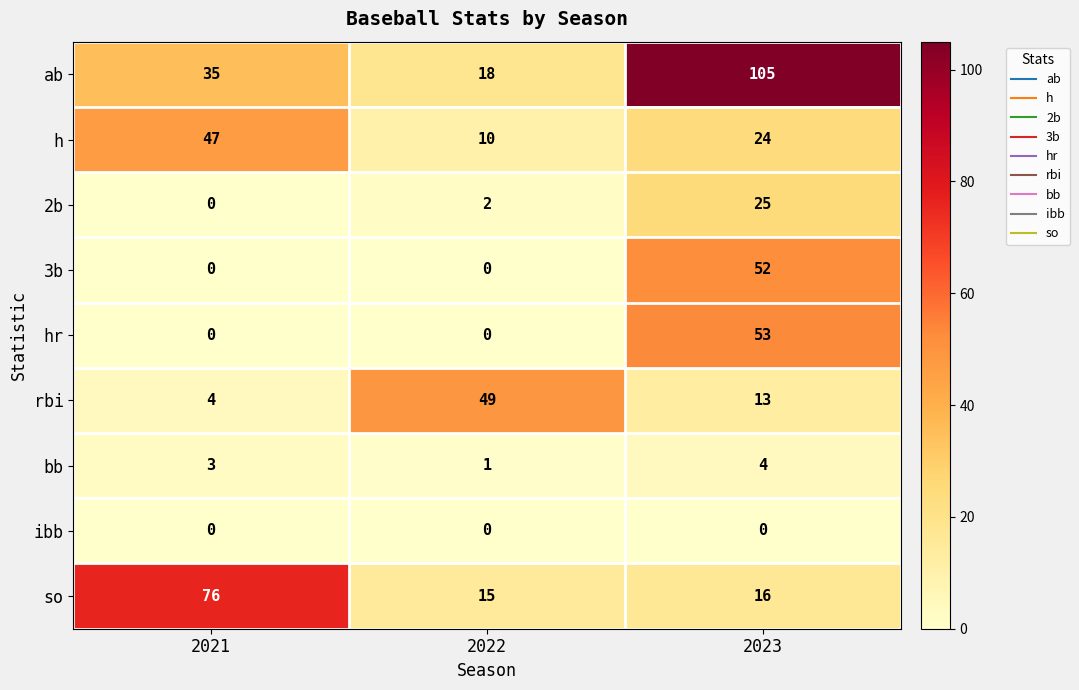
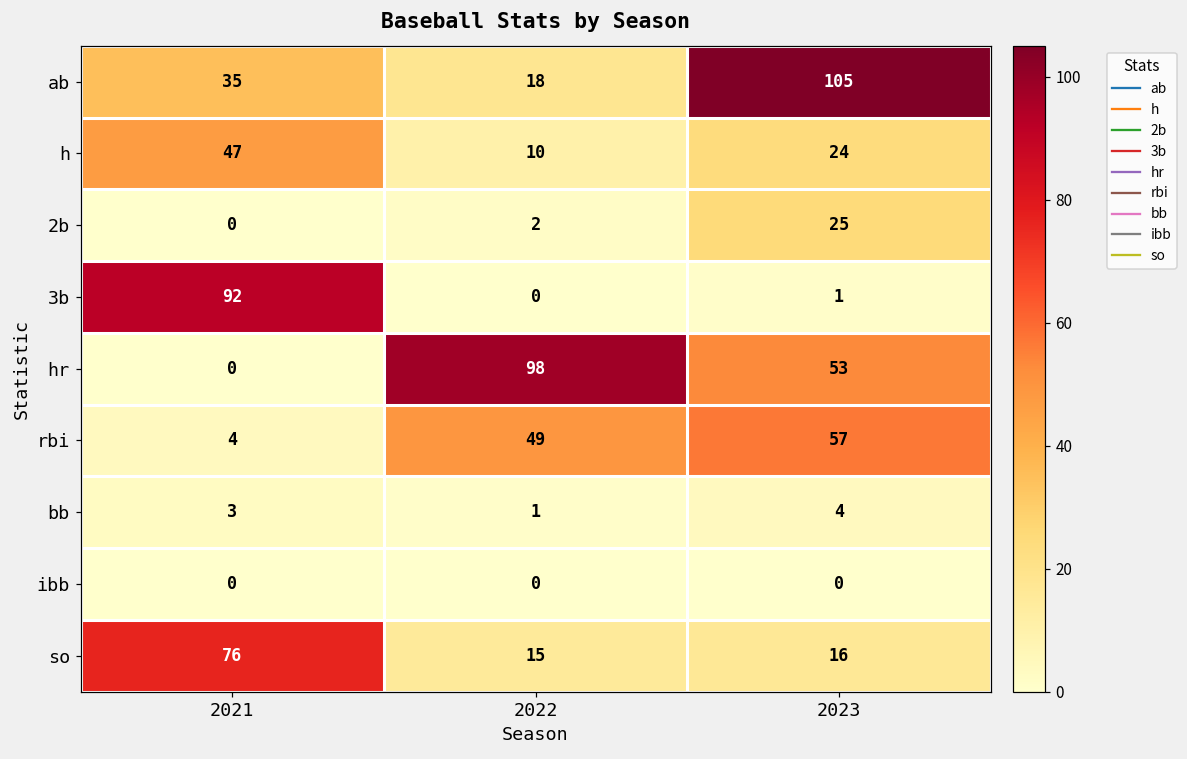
  {
    "ab": {
      "2021": 35,
      "2022": 18,
      "2023": 105
    },
    "h": {
      "2021": 47,
      "2022": 10,
      "2023": 24
    },
    "2b": {
      "2021": 0,
      "2022": 2,
      "2023": 25
    },
    "3b": {
-     "2021": 0,
+     "2021": 92,
      "2022": 0,
-     "2023": 52
+     "2023": 1
    },
    "hr": {
      "2021": 0,
-     "2022": 0,
+     "2022": 98,
      "2023": 53
    },
    "rbi": {
      "2021": 4,
      "2022": 49,
-     "2023": 13
+     "2023": 57
    },
    "bb": {
      "2021": 3,
      "2022": 1,
      "2023": 4
    },
    "ibb": {
      "2021": 0,
      "2022": 0,
      "2023": 0
    },
    "so": {
      "2021": 76,
      "2022": 15,
      "2023": 16
    }
  }
